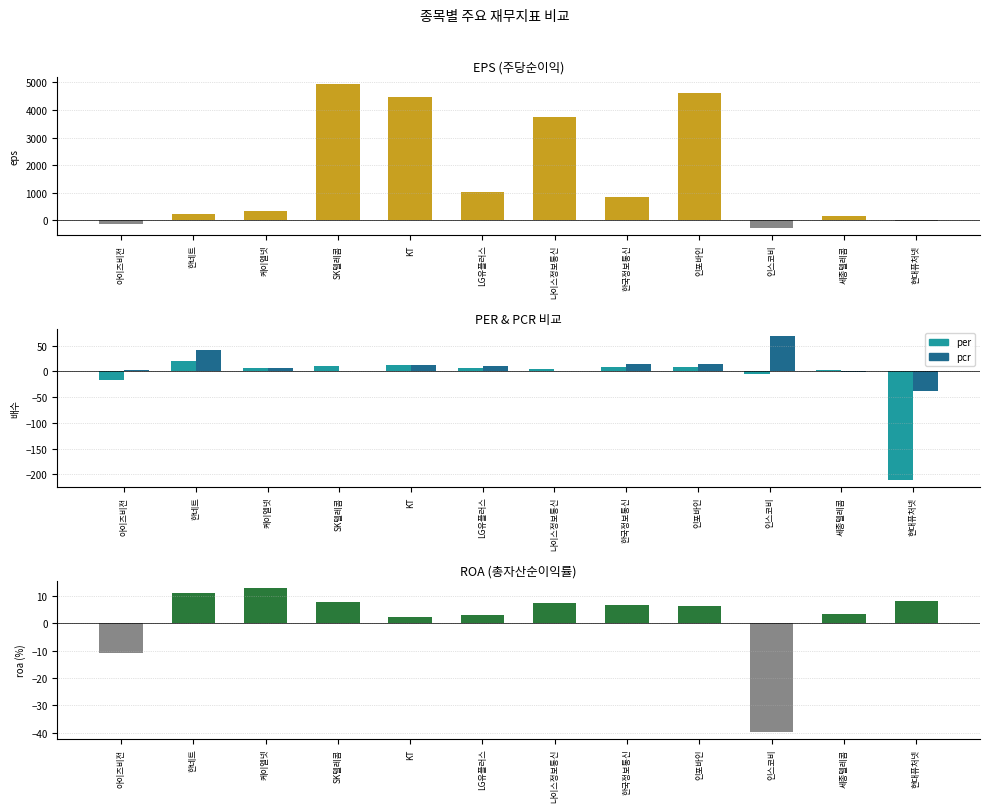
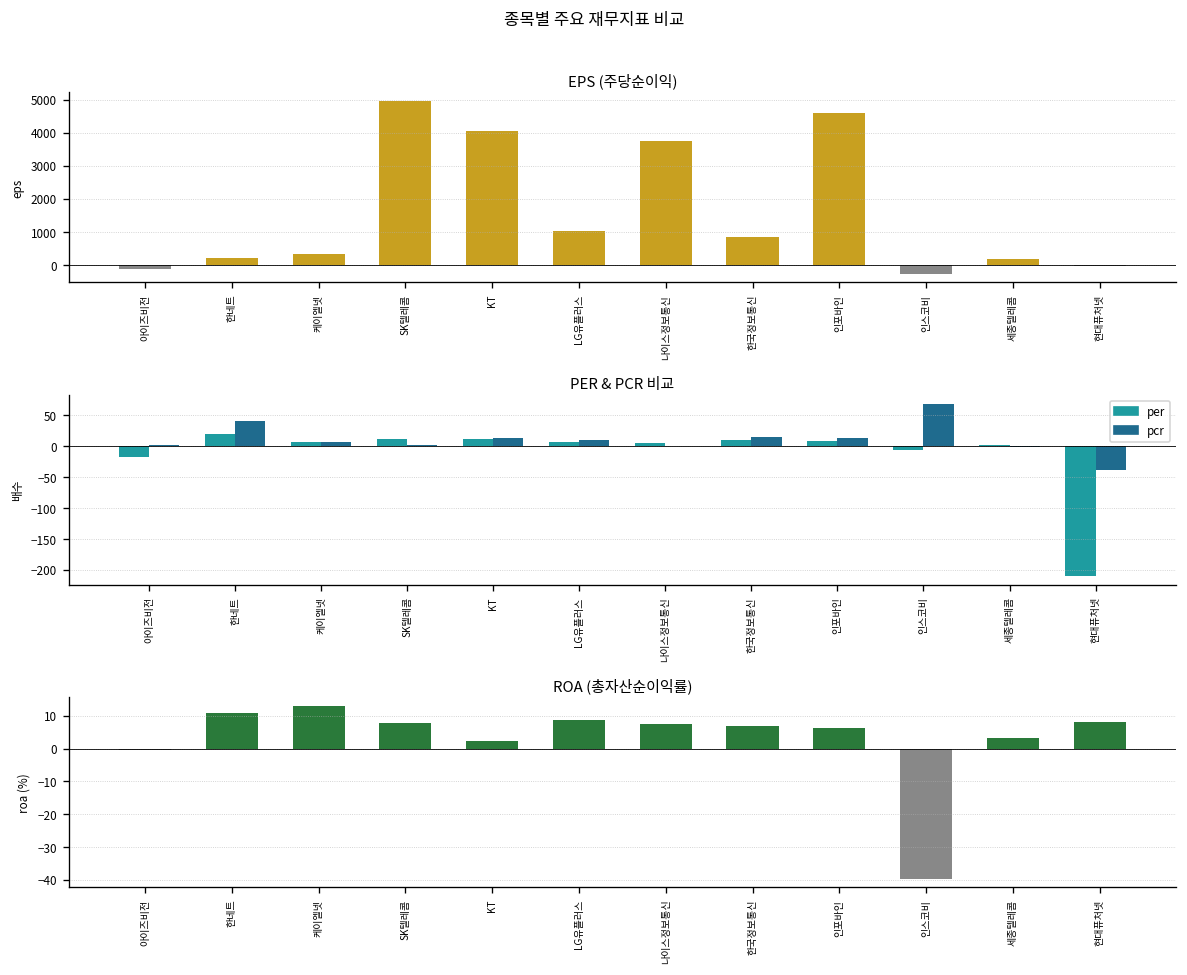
  {
    "EPS (주당순이익)": {
      "아이즈비전": -100,
      "한네트": 200,
      "케이엘넷": 300,
      "SK텔레콤": 5000,
-     "KT": 4500,
+     "KT": 4000,
      "LG유플러스": 1000,
      "나이스정보통신": 3800,
      "한국정보통신": 800,
      "인포바인": 4600,
      "인스코비": -300,
      "세종텔레콤": 200
    },
    "ROA (총자산순이익률)": {
-     "아이즈비전": -11,
+     "아이즈비전": 0,
      "한네트": 11,
      "케이엘넷": 13,
      "SK텔레콤": 8,
      "KT": 2,
-     "LG유플러스": 3,
+     "LG유플러스": 9,
      "나이스정보통신": 8,
      "한국정보통신": 7,
      "인포바인": 6,
      "인스코비": -40,
      "세종텔레콤": 3,
      "현대퓨처넷": 8
    }
  }
